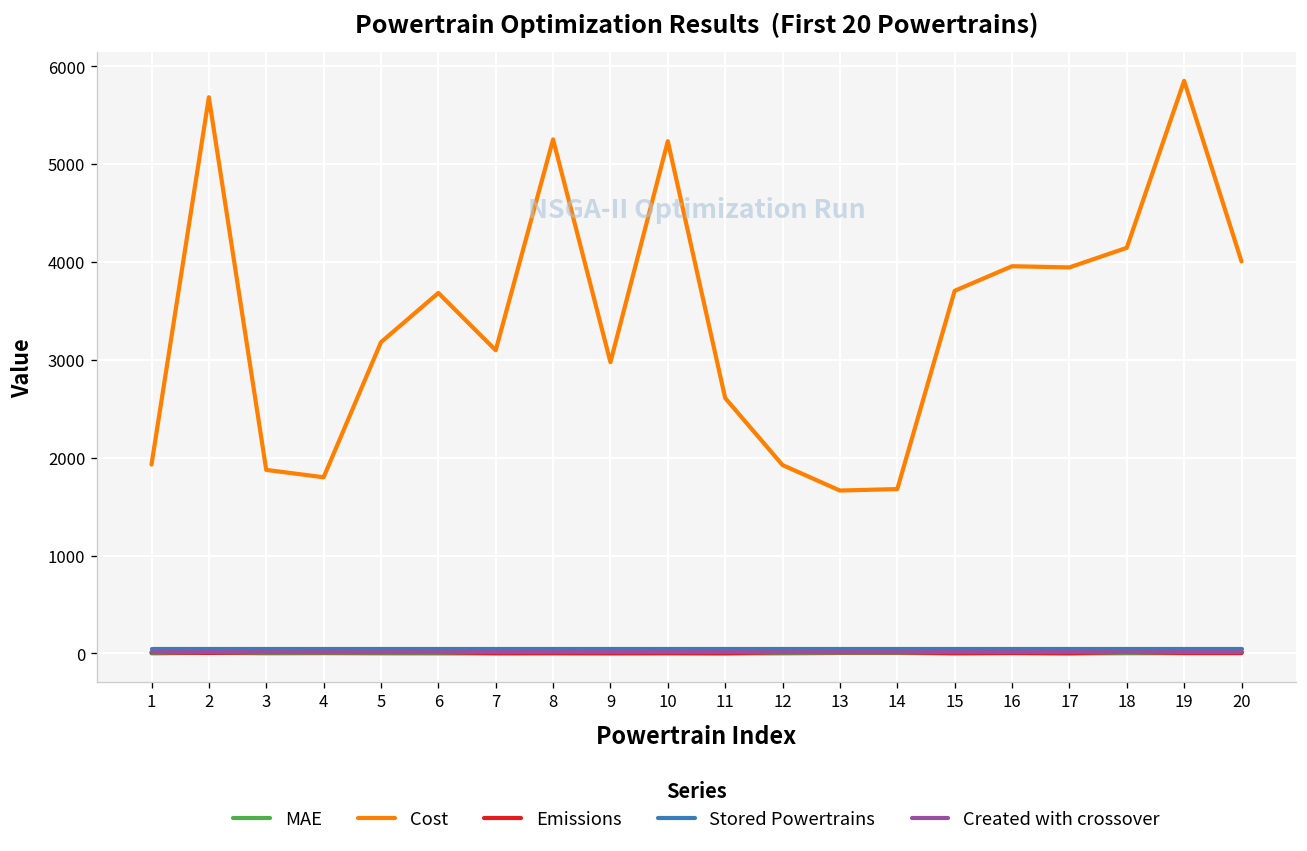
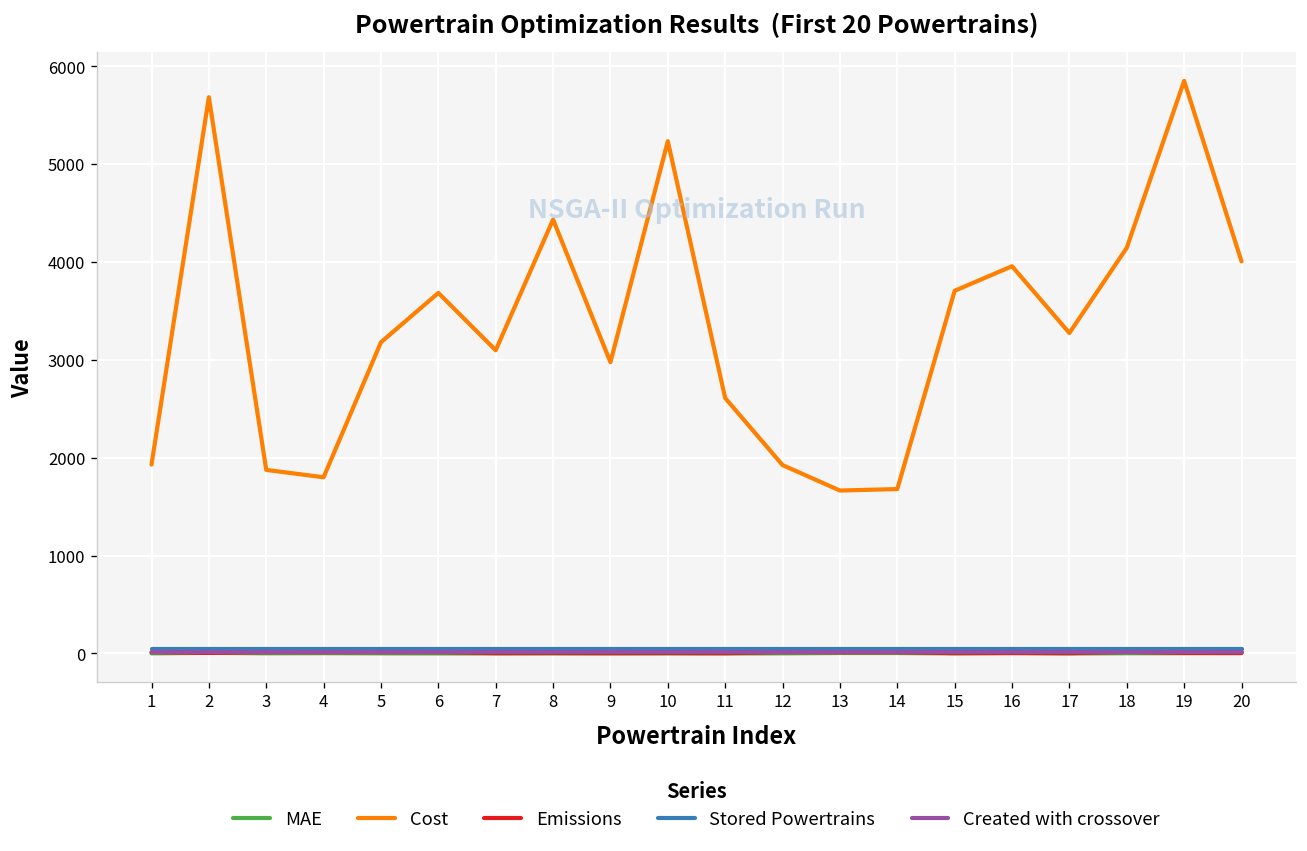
  {
    "Cost": {
      "1": 1900,
      "2": 5700,
      "3": 1900,
      "4": 1800,
      "5": 3200,
      "6": 3700,
      "7": 3100,
-     "8": 5300,
+     "8": 4400,
      "9": 3000,
      "10": 5200,
      "11": 2600,
      "12": 1900,
      "13": 1700,
      "14": 1700,
      "15": 3700,
      "16": 4000,
-     "17": 3900,
+     "17": 3300,
      "18": 4100,
      "19": 5900,
      "20": 4000
    },
    "Stored Powertrains": {
      "1": 100,
      "2": 100,
      "3": 100,
      "4": 100,
      "5": 100,
      "6": 100,
      "7": 100,
      "8": 100,
      "9": 100,
      "10": 100,
      "11": 100,
      "12": 100,
      "13": 100,
      "14": 100,
      "15": 100,
      "16": 100,
      "17": 100,
      "18": 100,
      "19": 100,
      "20": 100
    }
  }
